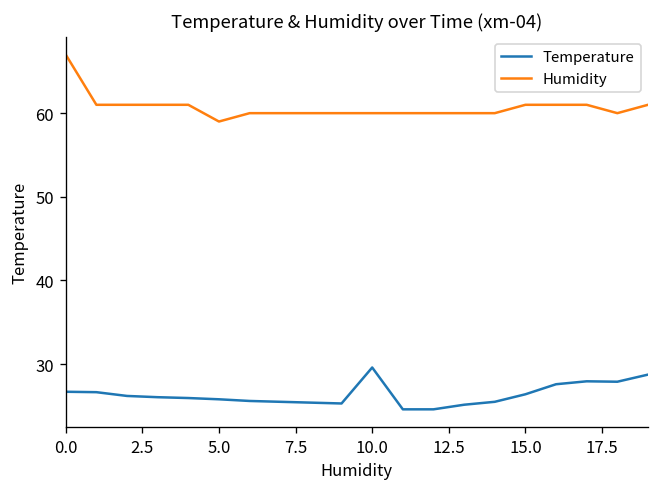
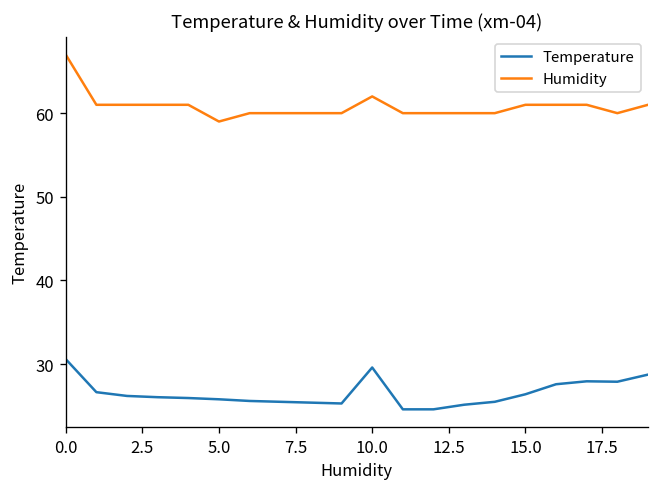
  {
    "Temperature": {
-     "0.0": 27,
+     "0.0": 31,
      "5.0": 26,
      "10.0": 30,
      "15.0": 26
    },
    "Humidity": {
      "0.0": 67,
      "5.0": 59,
-     "10.0": 60,
+     "10.0": 62,
      "15.0": 61
    }
  }
